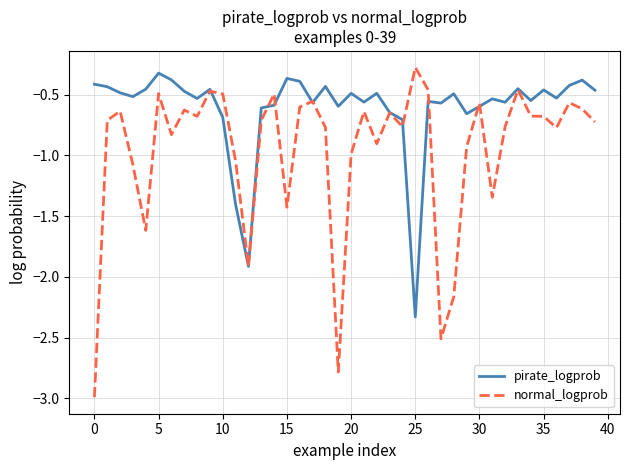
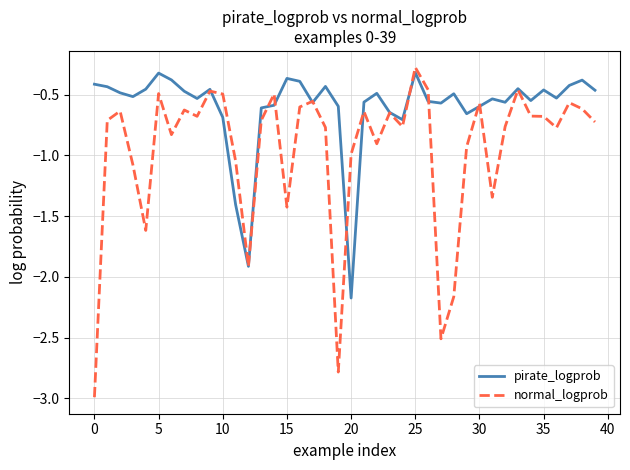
  {
    "pirate_logprob": {
      "0": -0.41,
      "5": -0.32,
      "10": -0.69,
      "15": -0.37,
-     "20": -0.49,
-     "25": -2.33,
+     "20": -2.17,
+     "25": -0.32,
      "30": -0.60,
      "35": -0.46
    },
    "normal_logprob": {
      "0": -2.99,
      "5": -0.49,
      "10": -0.50,
      "15": -1.43,
      "20": -0.99,
      "25": -0.28,
      "30": -0.57,
      "35": -0.68
    }
  }
